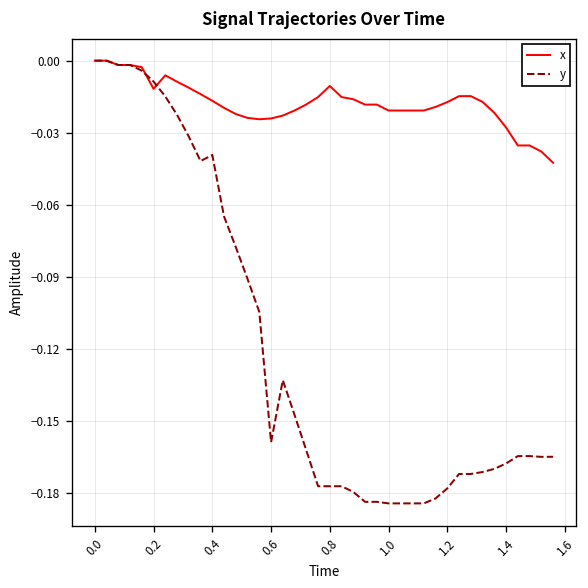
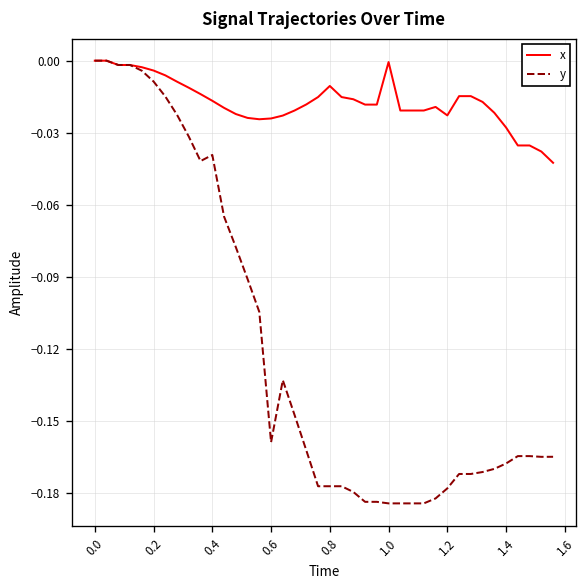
  {
    "x": {
-     "0.2": -0.012,
+     "0.2": -0.004,
      "0.4": -0.017,
      "0.6": -0.024,
      "0.8": -0.011,
-     "1.0": -0.021,
-     "1.2": -0.017,
+     "1.0": -0.001,
+     "1.2": -0.023,
      "1.4": -0.028
    },
    "y": {
      "0.2": -0.009,
      "0.4": -0.039,
      "0.6": -0.159,
      "0.8": -0.177,
      "1.0": -0.184,
      "1.2": -0.178,
      "1.4": -0.168
    }
  }
